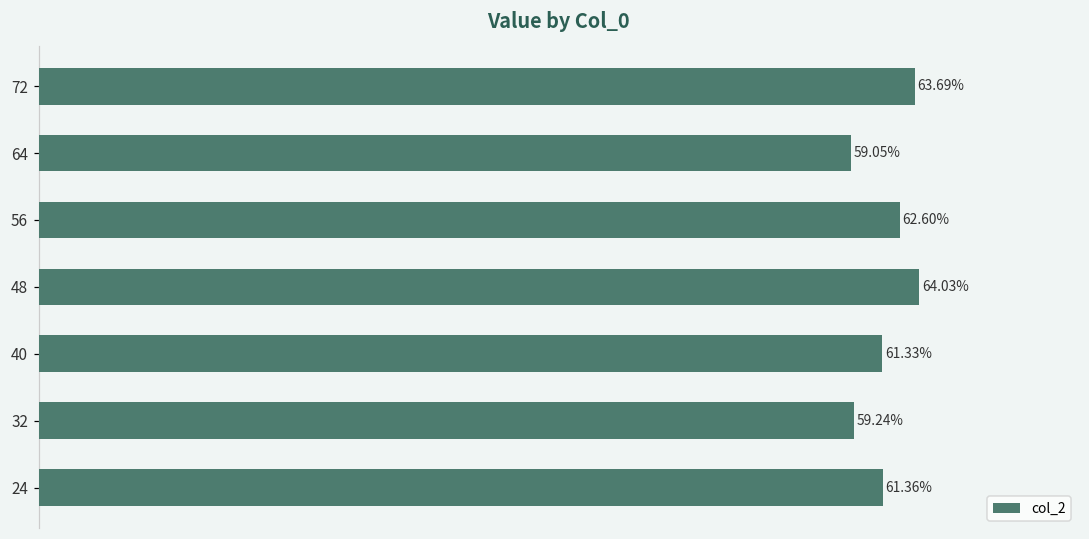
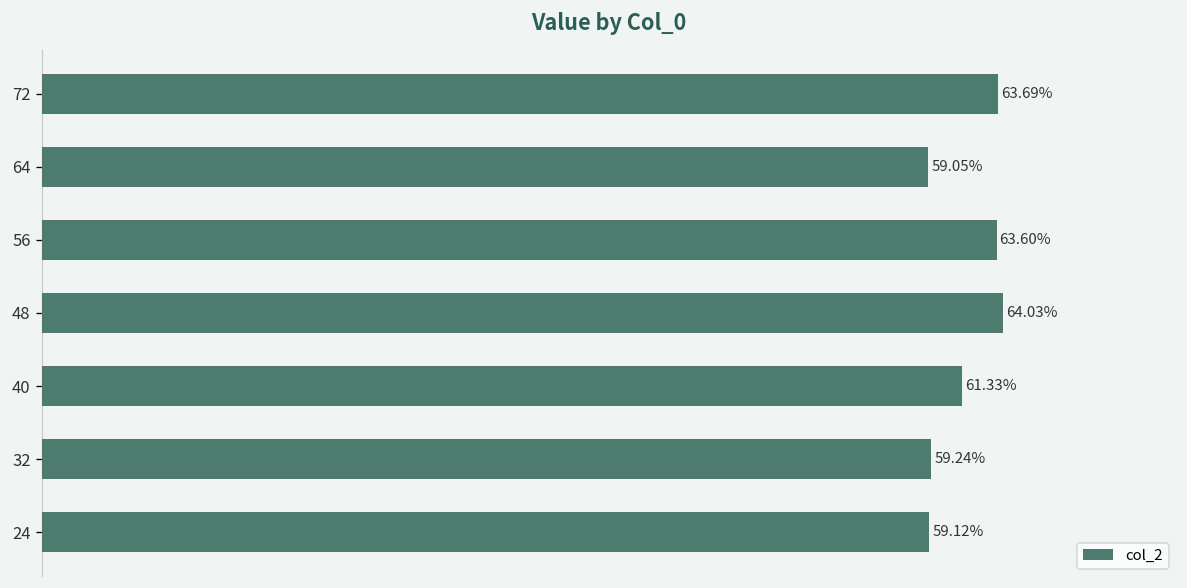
  {
    "72": "63.69%",
    "64": "59.05%",
-   "56": "62.60%",
+   "56": "63.60%",
    "48": "64.03%",
    "40": "61.33%",
    "32": "59.24%",
-   "24": "61.36%"
+   "24": "59.12%"
  }
